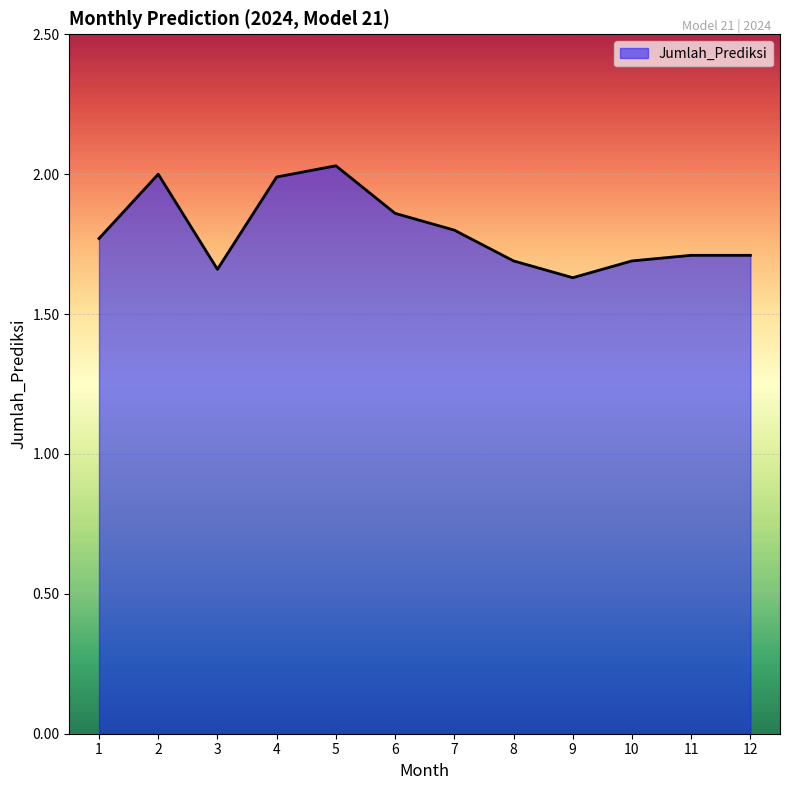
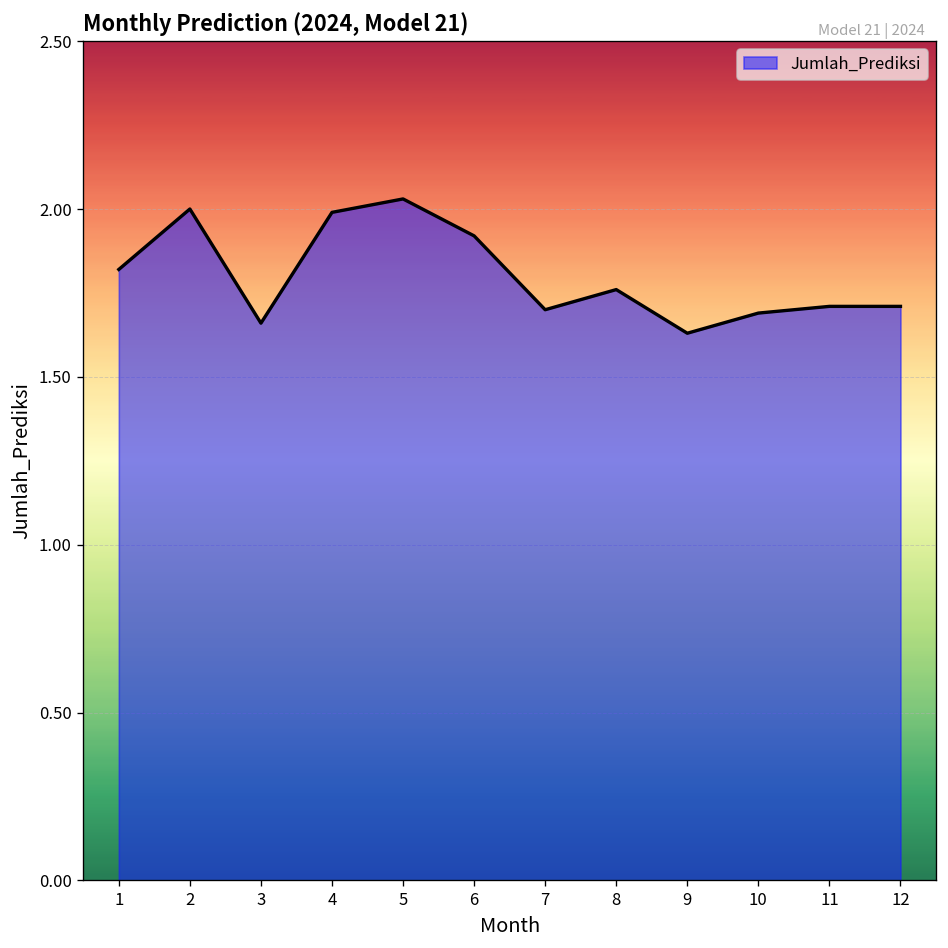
  {
-   "1": 1.77,
+   "1": 1.82,
    "2": 2.00,
    "3": 1.66,
    "4": 1.99,
    "5": 2.03,
-   "6": 1.86,
-   "7": 1.8,
-   "8": 1.69,
+   "6": 1.92,
+   "7": 1.7,
+   "8": 1.76,
    "9": 1.63,
    "10": 1.69,
    "11": 1.71,
    "12": 1.71
  }
